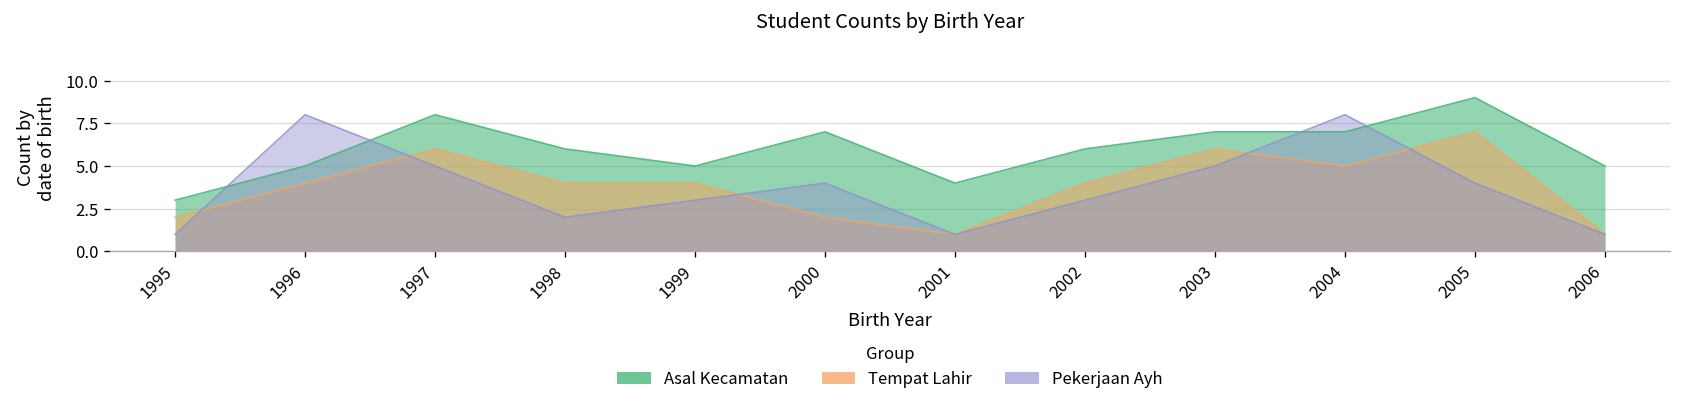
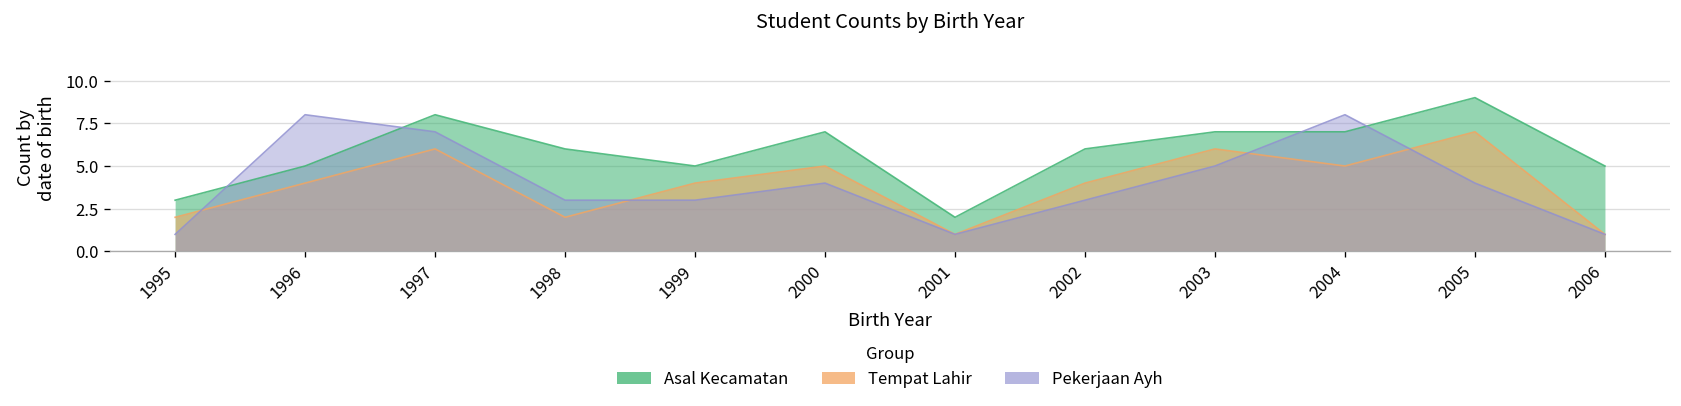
  {
    "Asal Kecamatan": {
      "1995": 3,
      "1996": 5,
      "1997": 8,
      "1998": 6,
      "1999": 5,
      "2000": 7,
-     "2001": 4,
+     "2001": 2,
      "2002": 6,
      "2003": 7,
      "2004": 7,
      "2005": 9,
      "2006": 5
    },
    "Tempat Lahir": {
      "1995": 2,
      "1996": 4,
      "1997": 6,
-     "1998": 4,
+     "1998": 2,
      "1999": 4,
-     "2000": 2,
+     "2000": 5,
      "2002": 4,
      "2003": 6,
      "2004": 5,
      "2005": 7
    },
    "Pekerjaan Ayh": {
      "1995": 1,
      "1996": 8,
-     "1997": 5,
-     "1998": 2,
+     "1997": 7,
+     "1998": 3,
      "1999": 3,
      "2000": 4,
      "2002": 3,
      "2003": 5,
      "2004": 8,
      "2005": 4
    }
  }
